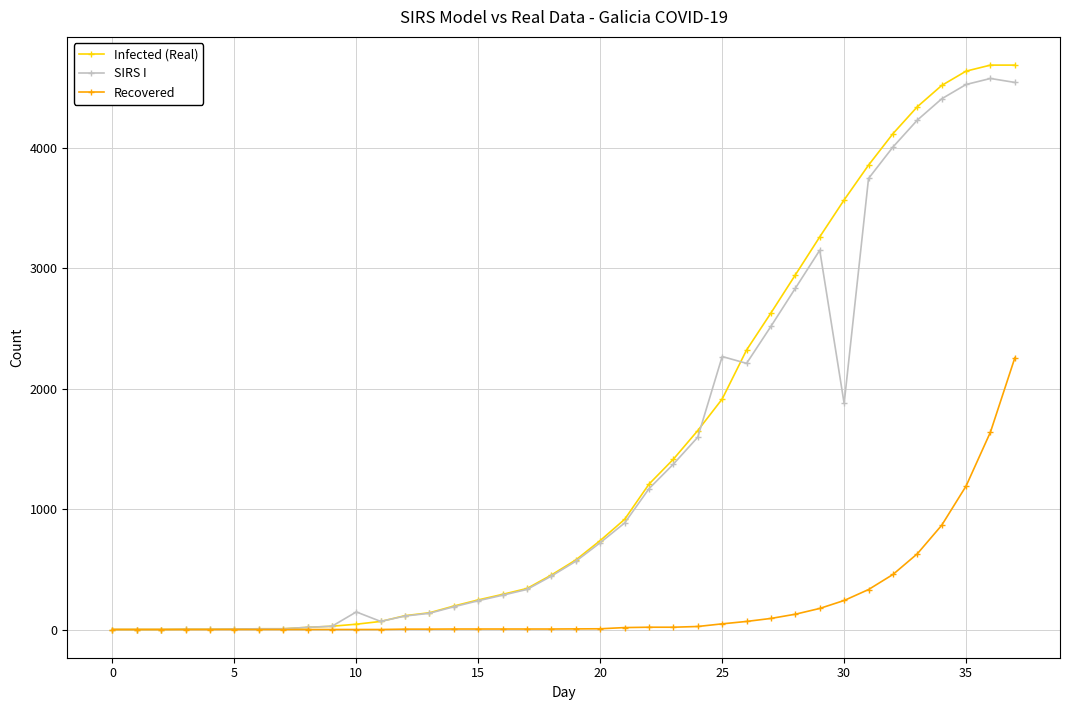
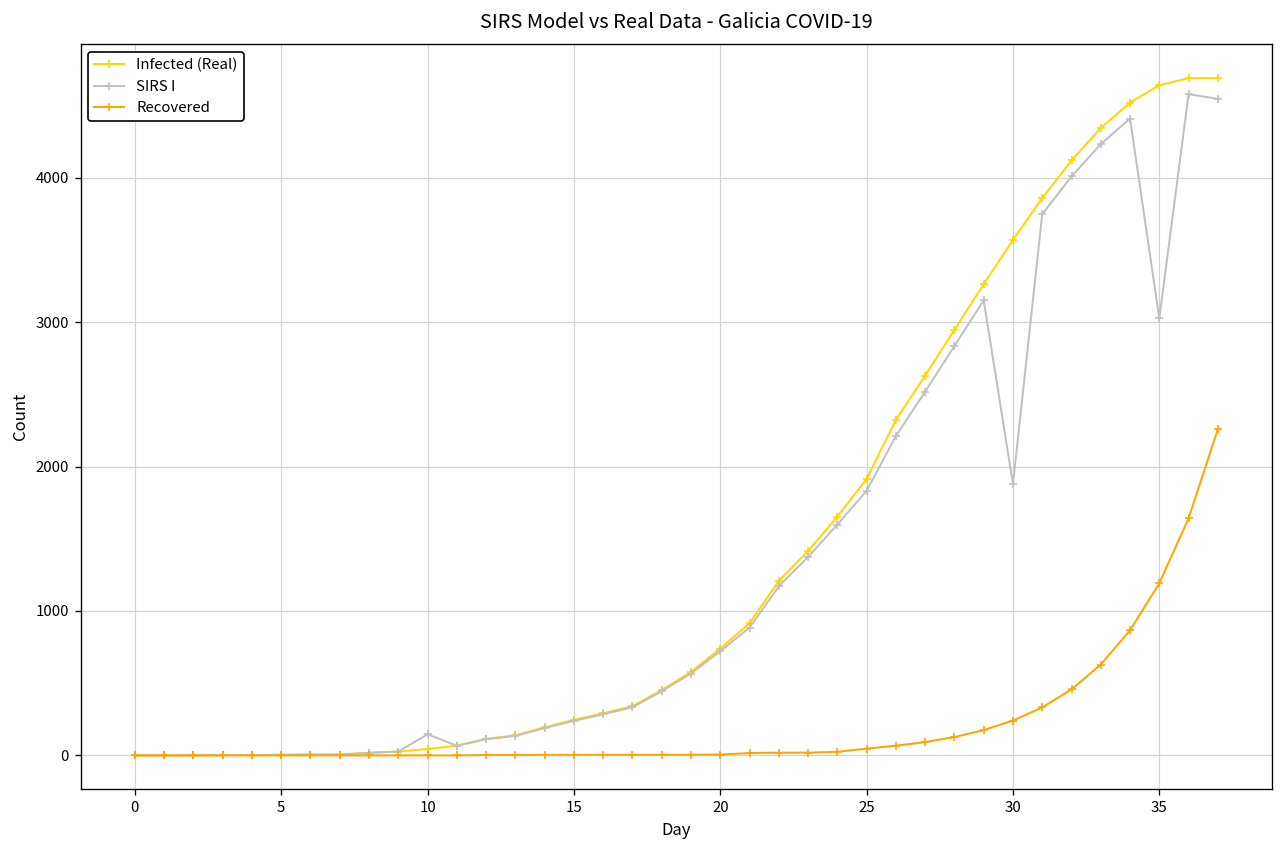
  {
    "SIRS I": {
      "10": 150,
-     "25": 2270,
+     "25": 1830,
      "30": 1880,
-     "35": 4530
+     "35": 3030
    }
  }
